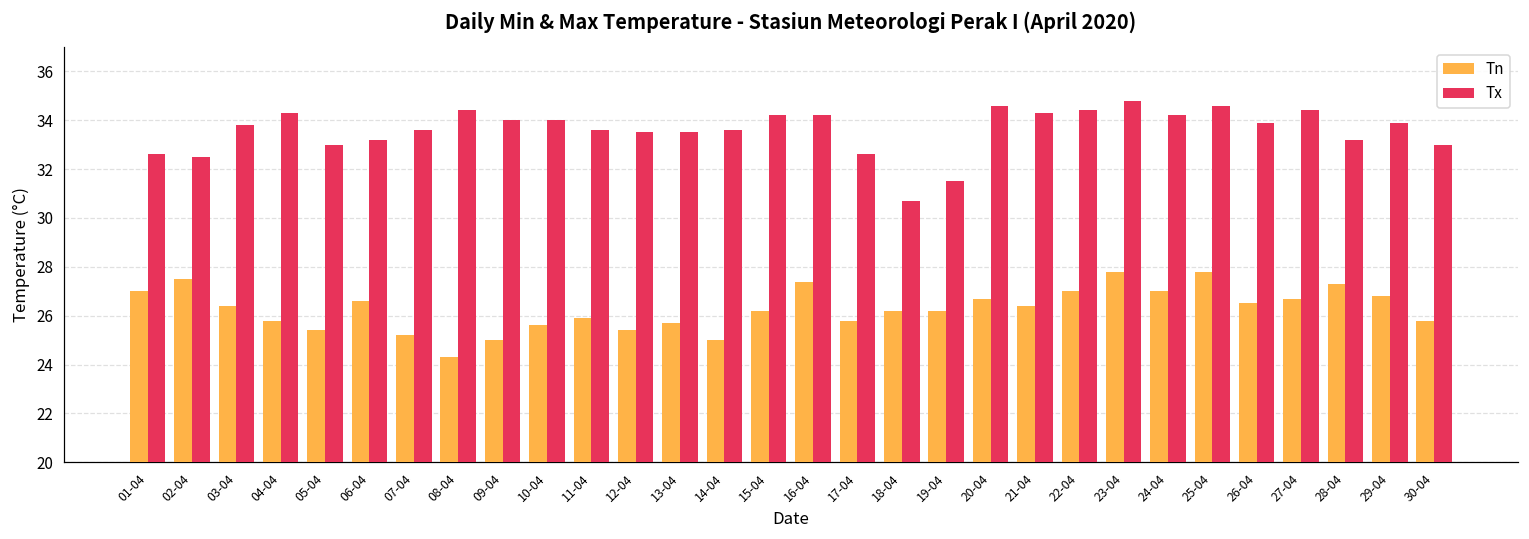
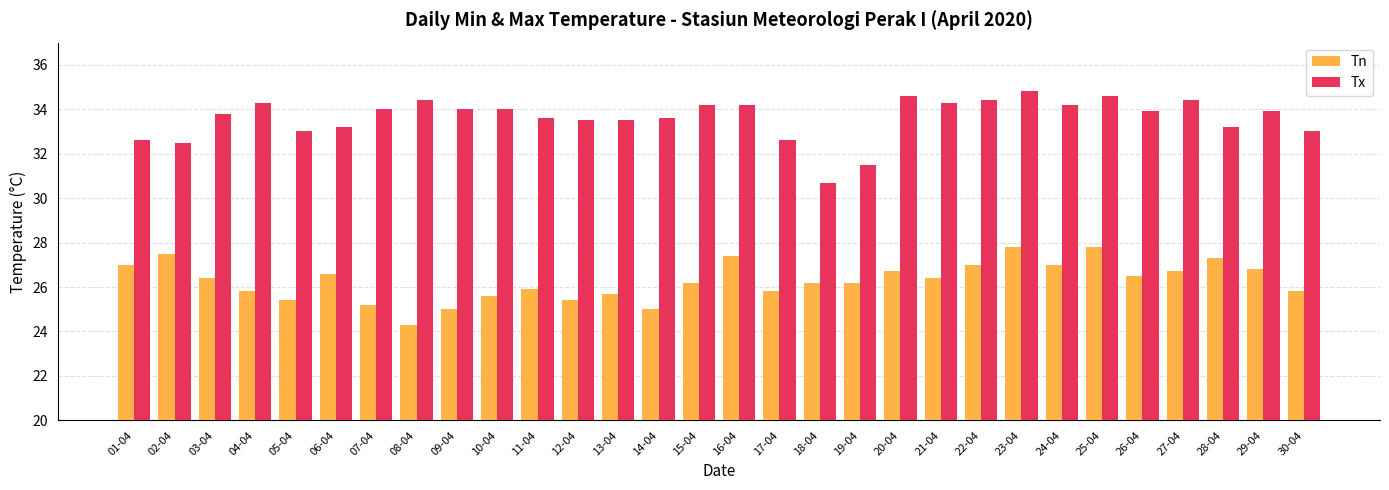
  {
    "Tn": {
      "01-04": 27.0,
      "02-04": 27.5,
      "03-04": 26.4,
      "04-04": 25.8,
      "05-04": 25.4,
      "06-04": 26.6,
      "07-04": 25.2,
      "08-04": 24.3,
      "09-04": 25.0,
      "10-04": 25.6,
      "11-04": 25.9,
      "12-04": 25.4,
      "13-04": 25.7,
      "14-04": 25.0,
      "15-04": 26.2,
      "16-04": 27.4,
      "17-04": 25.8,
      "18-04": 26.2,
      "19-04": 26.2,
      "20-04": 26.7,
      "21-04": 26.4,
      "22-04": 27.0,
      "23-04": 27.8,
      "24-04": 27.0,
      "25-04": 27.8,
      "26-04": 26.5,
      "27-04": 26.7,
      "28-04": 27.3,
      "29-04": 26.8,
      "30-04": 25.8
    },
    "Tx": {
      "01-04": 32.6,
      "02-04": 32.5,
      "03-04": 33.8,
      "04-04": 34.3,
      "05-04": 33.0,
      "06-04": 33.2,
-     "07-04": 33.6,
+     "07-04": 34.0,
      "08-04": 34.4,
      "09-04": 34.0,
      "10-04": 34.0,
      "11-04": 33.6,
      "12-04": 33.5,
      "13-04": 33.5,
      "14-04": 33.6,
      "15-04": 34.2,
      "16-04": 34.2,
      "17-04": 32.6,
      "18-04": 30.7,
      "19-04": 31.5,
      "20-04": 34.6,
      "21-04": 34.3,
      "22-04": 34.4,
      "23-04": 34.8,
      "24-04": 34.2,
      "25-04": 34.6,
      "26-04": 33.9,
      "27-04": 34.4,
      "28-04": 33.2,
      "29-04": 33.9,
      "30-04": 33.0
    }
  }
